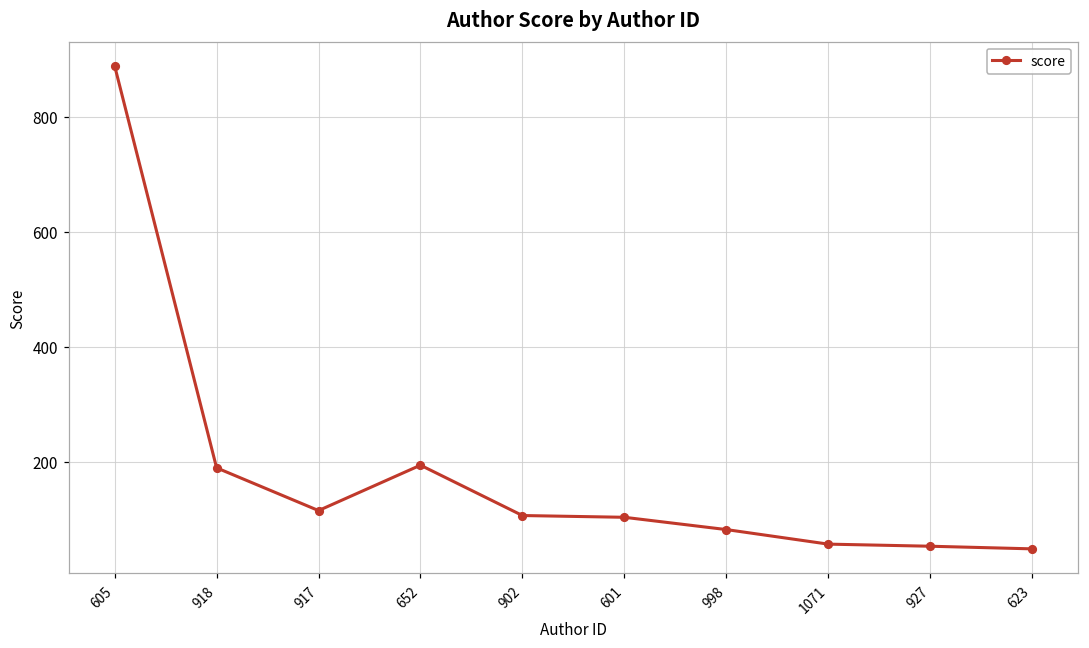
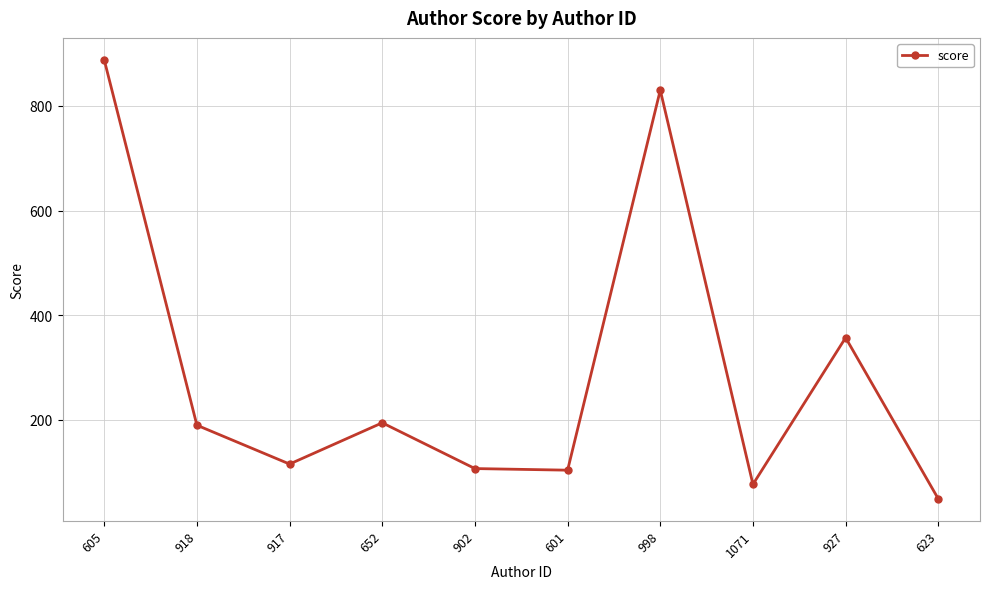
  {
    "605": 890,
    "918": 190,
    "917": 120,
    "652": 190,
    "902": 110,
    "601": 100,
-   "998": 80,
-   "1071": 60,
-   "927": 50,
+   "998": 830,
+   "1071": 80,
+   "927": 360,
    "623": 50
  }
